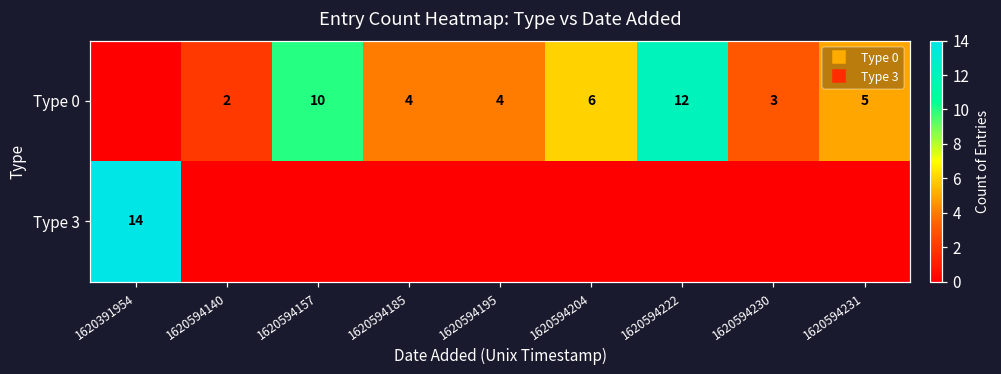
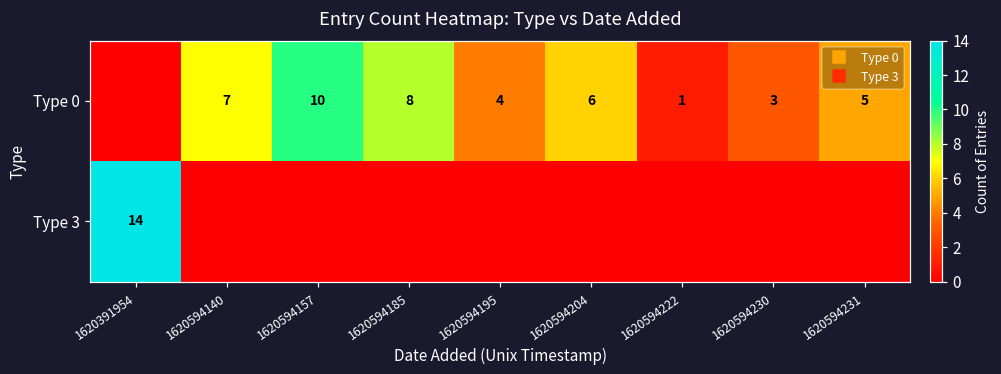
  {
    "Type 0": {
-     "1620594140": 2,
+     "1620594140": 7,
      "1620594157": 10,
-     "1620594185": 4,
+     "1620594185": 8,
      "1620594195": 4,
      "1620594204": 6,
-     "1620594222": 12,
+     "1620594222": 1,
      "1620594230": 3,
      "1620594231": 5
    },
    "Type 3": {
      "1620391954": 14
    }
  }
